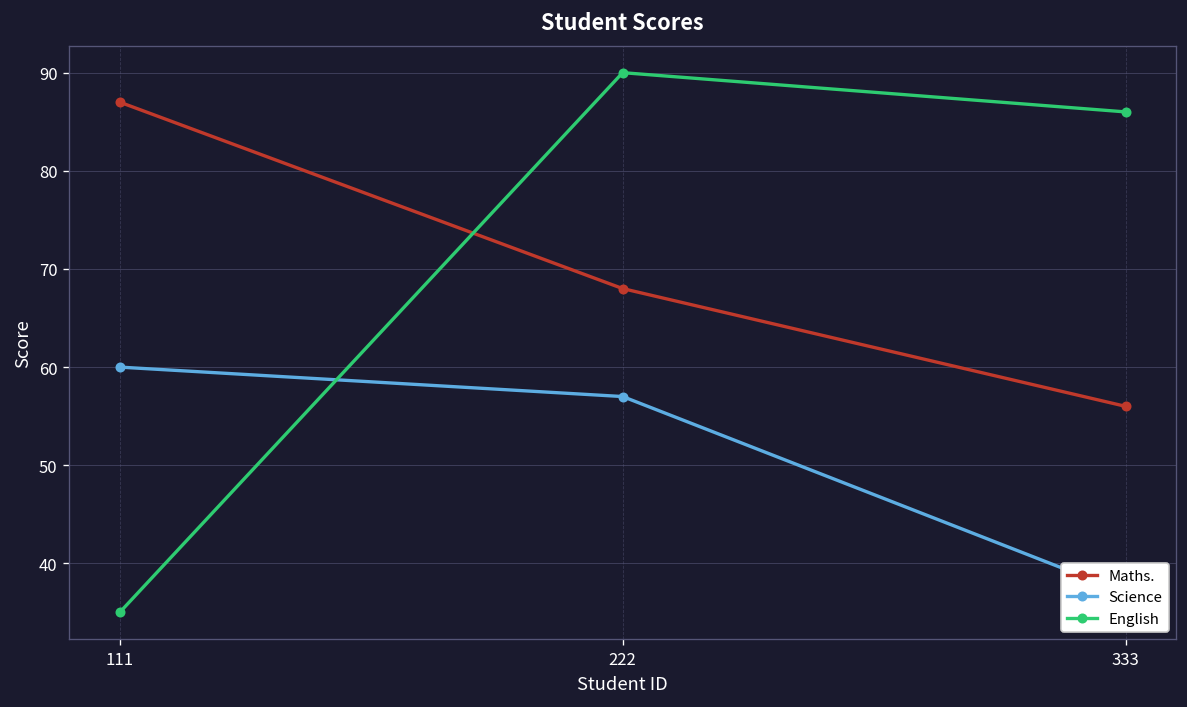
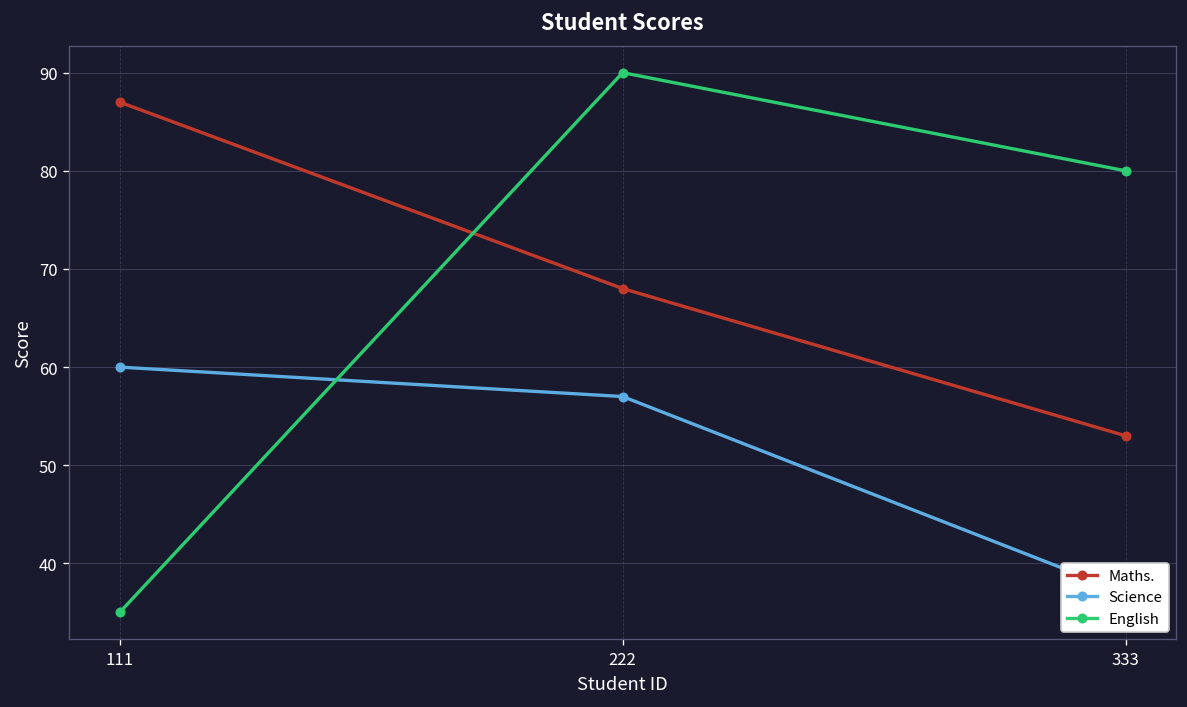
  {
    "Maths.": {
      "111": 87,
      "222": 68,
-     "333": 56
+     "333": 53
    },
    "Science": {
      "111": 60,
      "222": 57
    },
    "English": {
      "111": 35,
      "222": 90,
-     "333": 86
+     "333": 80
    }
  }
